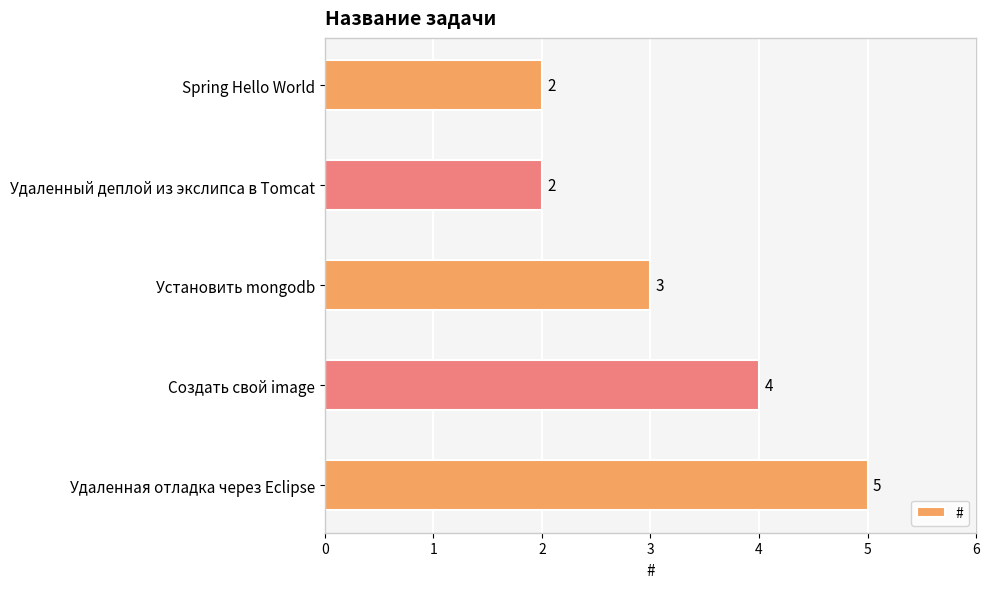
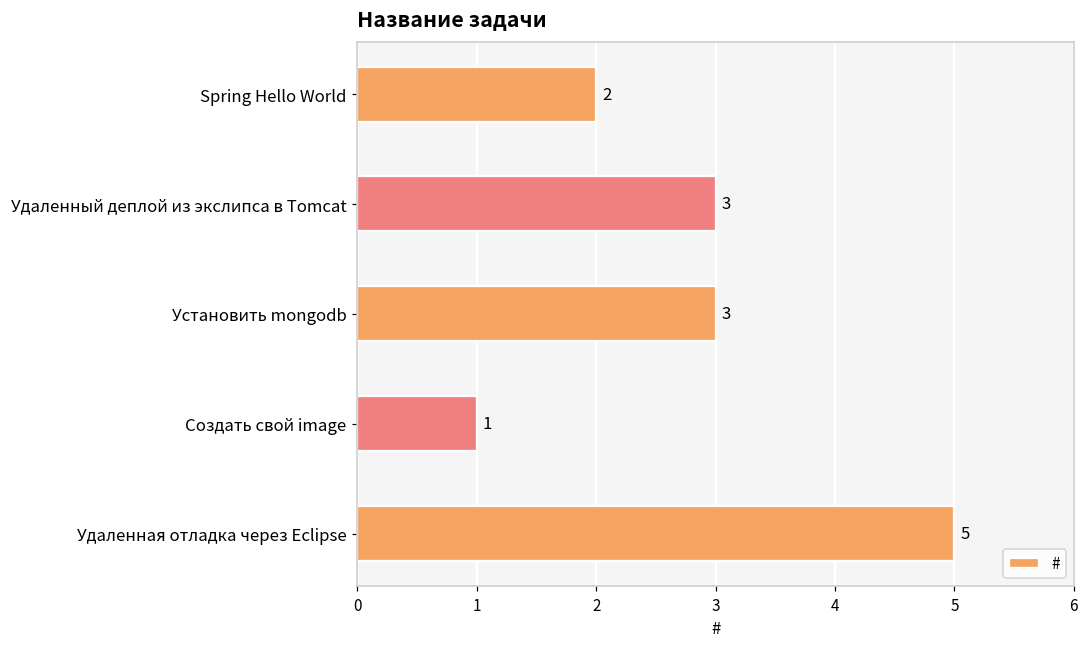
  {
    "Spring Hello World": 2,
-   "Удаленный деплой из экслипса в Tomcat": 2,
+   "Удаленный деплой из экслипса в Tomcat": 3,
    "Установить mongodb": 3,
-   "Создать свой image": 4,
+   "Создать свой image": 1,
    "Удаленная отладка через Eclipse": 5
  }
